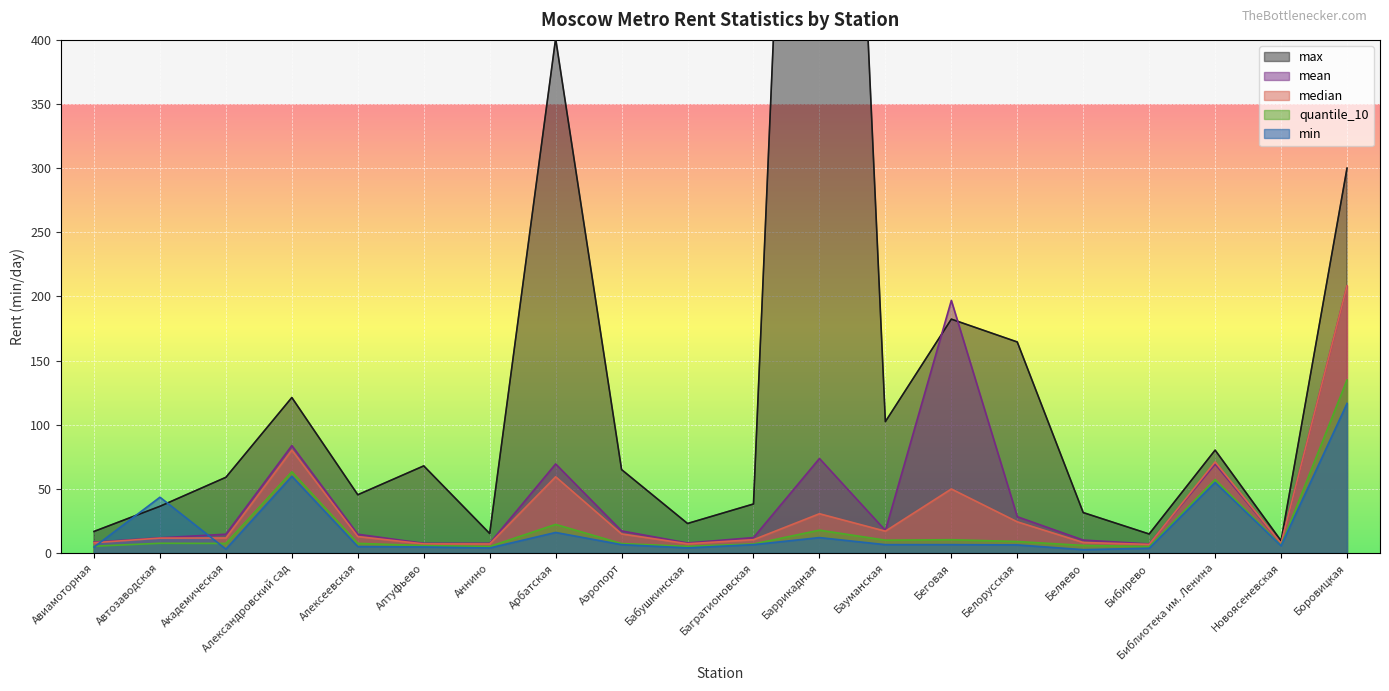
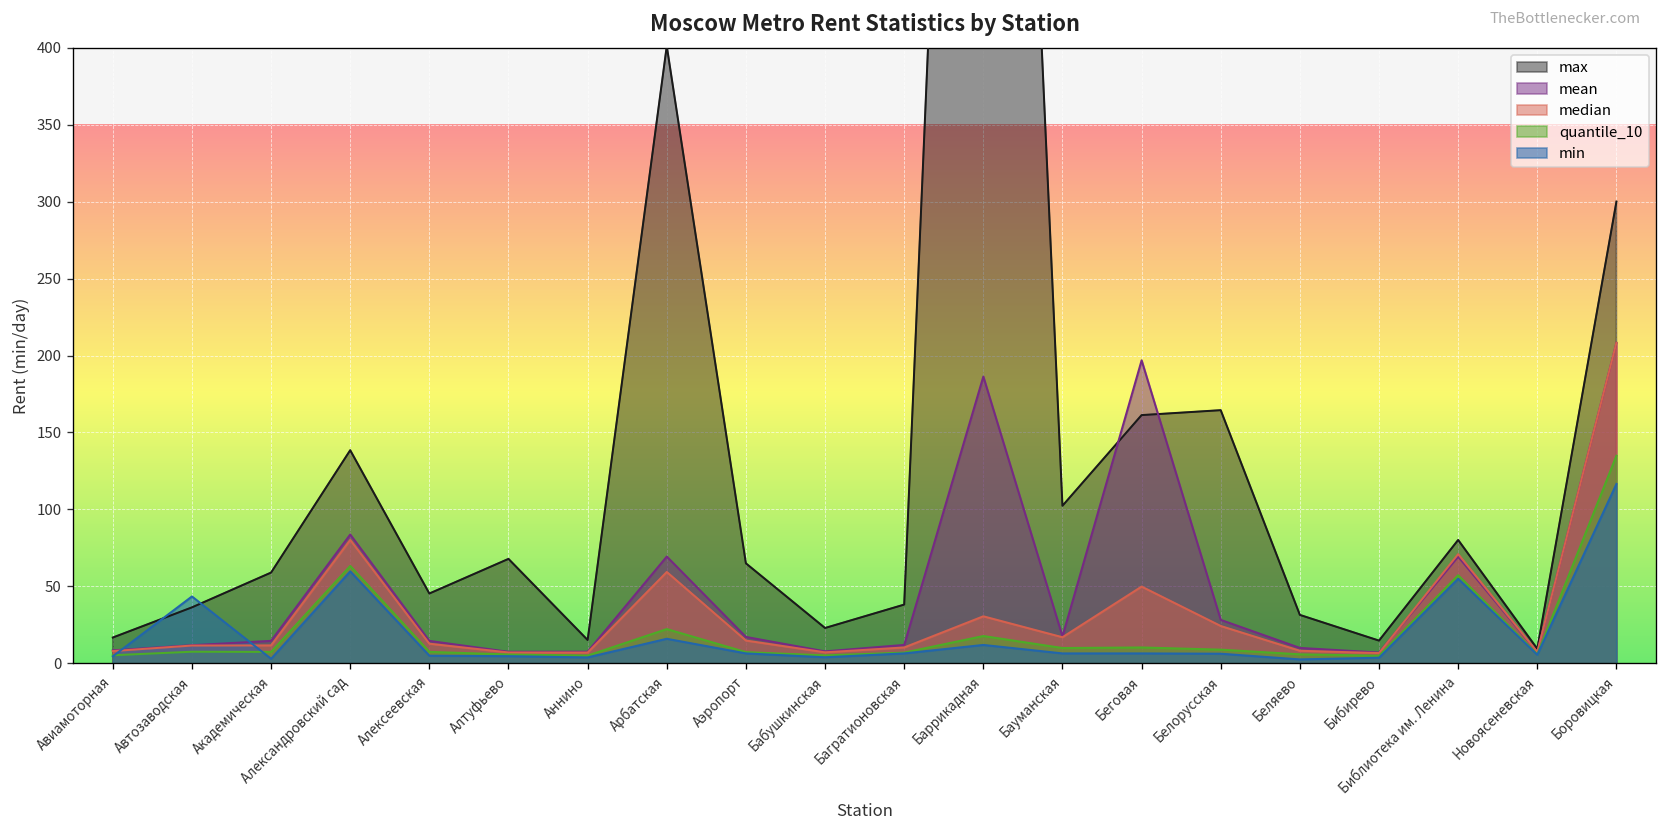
  {
    "max": {
      "Авиамоторная": 17,
      "Автозаводская": 36,
      "Академическая": 59,
-     "Александровский сад": 121,
+     "Александровский сад": 139,
      "Алексеевская": 45,
      "Алтуфьево": 68,
      "Аннино": 15,
      "Арбатская": 401,
      "Аэропорт": 65,
      "Бабушкинская": 23,
      "Багратионовская": 38,
      "Бауманская": 102,
-     "Беговая": 182,
+     "Беговая": 161,
      "Белорусская": 165,
      "Беляево": 32,
      "Бибирево": 15,
      "Библиотека им. Ленина": 80,
      "Новоясеневская": 10,
      "Боровицкая": 300
    },
    "mean": {
      "Академическая": 15,
      "Александровский сад": 84,
      "Арбатская": 69,
      "Аэропорт": 17,
-     "Баррикадная": 74,
+     "Баррикадная": 186,
      "Беговая": 197,
      "Белорусская": 28
    },
    "median": {
      "Академическая": 12,
      "Александровский сад": 80,
      "Арбатская": 59,
      "Аэропорт": 15,
      "Баррикадная": 31,
      "Беговая": 50,
      "Белорусская": 24
    },
    "quantile_10": {
      "Автозаводская": 8,
      "Академическая": 7,
      "Александровский сад": 63,
      "Алексеевская": 8,
      "Арбатская": 22,
      "Баррикадная": 18,
      "Бауманская": 10,
      "Беговая": 10,
      "Белорусская": 9,
      "Беляево": 6,
      "Библиотека им. Ленина": 57,
      "Боровицкая": 135
    },
    "min": {
      "Автозаводская": 44,
      "Академическая": 3,
      "Александровский сад": 60,
      "Алексеевская": 5,
      "Арбатская": 16,
      "Баррикадная": 12,
      "Бауманская": 7,
      "Беговая": 7,
      "Белорусская": 6,
      "Беляево": 3,
      "Библиотека им. Ленина": 55,
      "Боровицкая": 117
    }
  }
